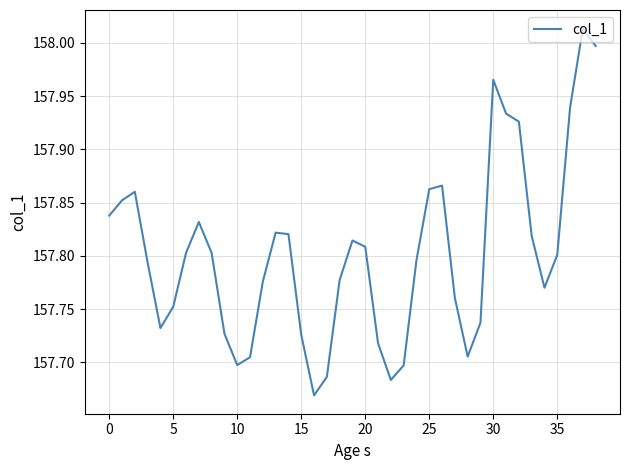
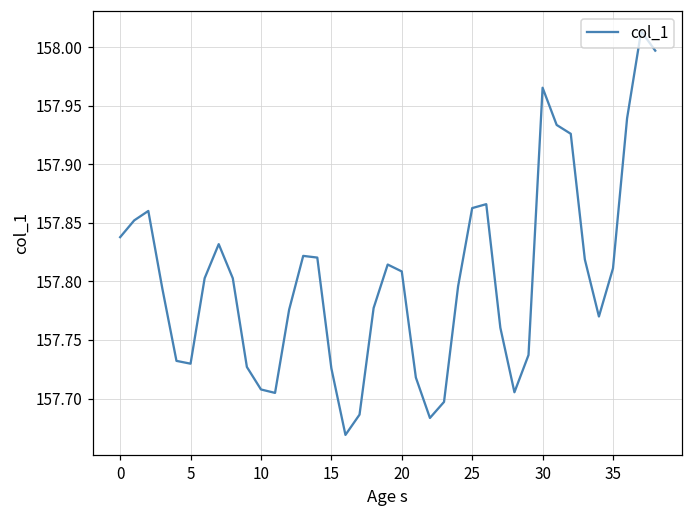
  {
    "0": 157.838,
-   "5": 157.752,
-   "10": 157.697,
+   "5": 157.730,
+   "10": 157.708,
    "15": 157.726,
    "20": 157.809,
    "25": 157.863,
    "30": 157.965,
-   "35": 157.801
+   "35": 157.811
  }
